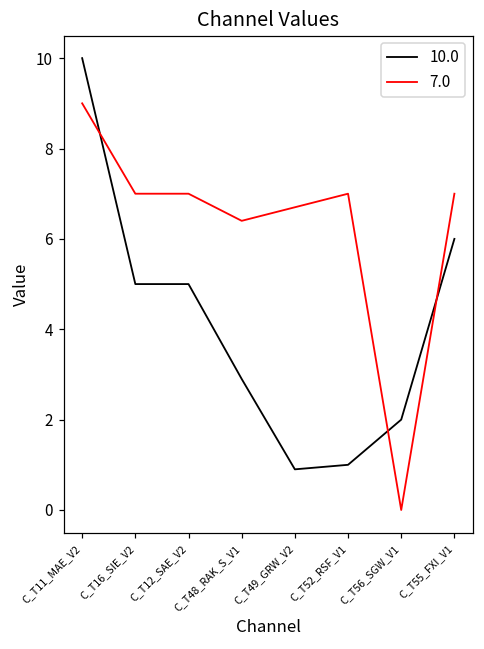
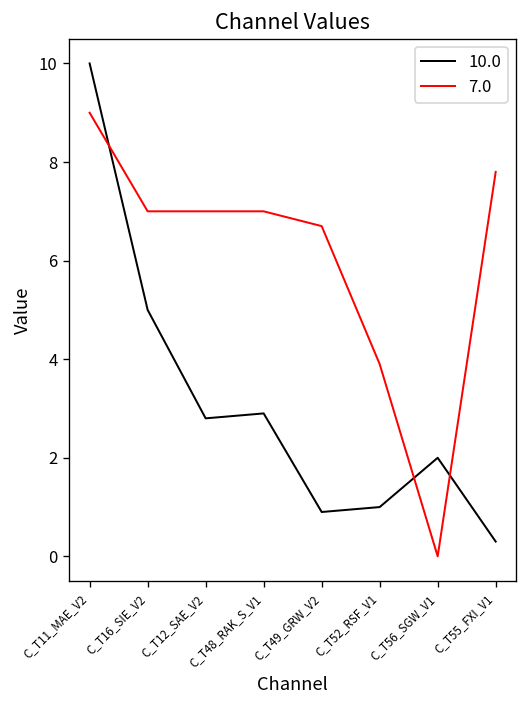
  {
    "10.0": {
      "C_T11_MAE_V2": 10.0,
      "C_T16_SIE_V2": 5.0,
-     "C_T12_SAE_V2": 5.0,
+     "C_T12_SAE_V2": 2.8,
      "C_T48_RAK_S_V1": 2.9,
      "C_T49_GRW_V2": 0.9,
      "C_T52_RSF_V1": 1.0,
      "C_T56_SGW_V1": 2.0,
-     "C_T55_FXI_V1": 6.0
+     "C_T55_FXI_V1": 0.3
    },
    "7.0": {
      "C_T11_MAE_V2": 9.0,
      "C_T16_SIE_V2": 7.0,
      "C_T12_SAE_V2": 7.0,
-     "C_T48_RAK_S_V1": 6.4,
+     "C_T48_RAK_S_V1": 7.0,
      "C_T49_GRW_V2": 6.7,
-     "C_T52_RSF_V1": 7.0,
+     "C_T52_RSF_V1": 3.9,
      "C_T56_SGW_V1": 0.0,
-     "C_T55_FXI_V1": 7.0
+     "C_T55_FXI_V1": 7.8
    }
  }
